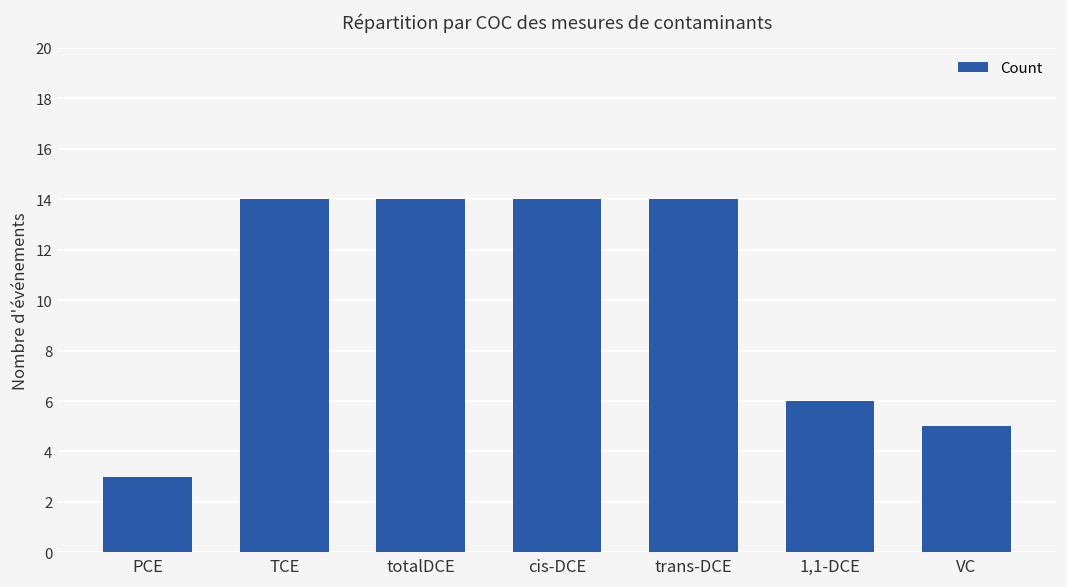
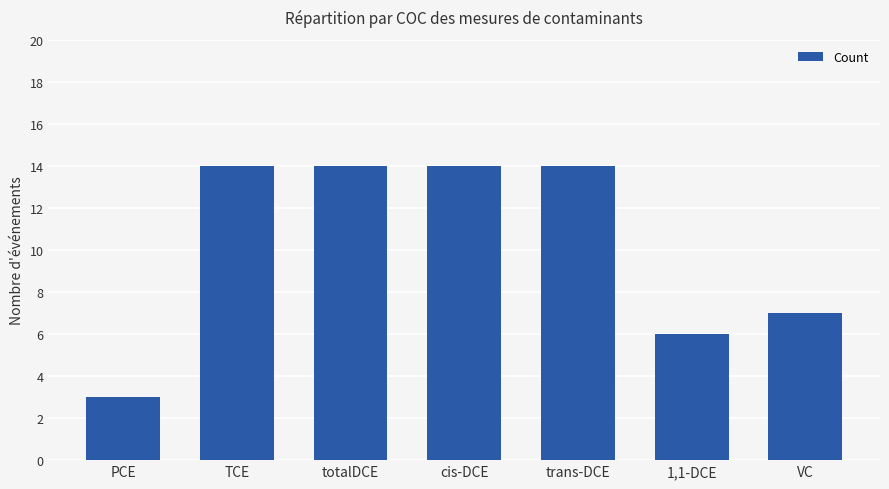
  {
    "PCE": 3,
    "TCE": 14,
    "totalDCE": 14,
    "cis-DCE": 14,
    "trans-DCE": 14,
    "1,1-DCE": 6,
-   "VC": 5
+   "VC": 7
  }
